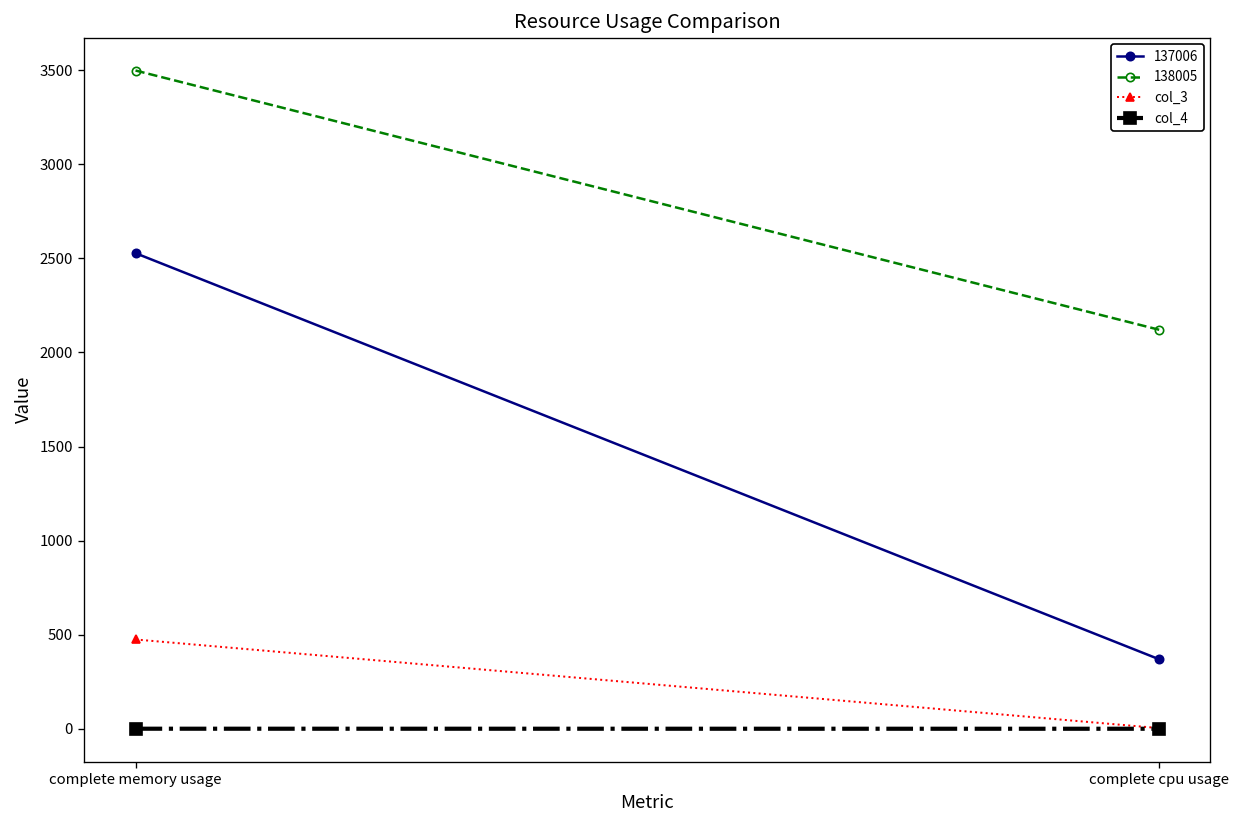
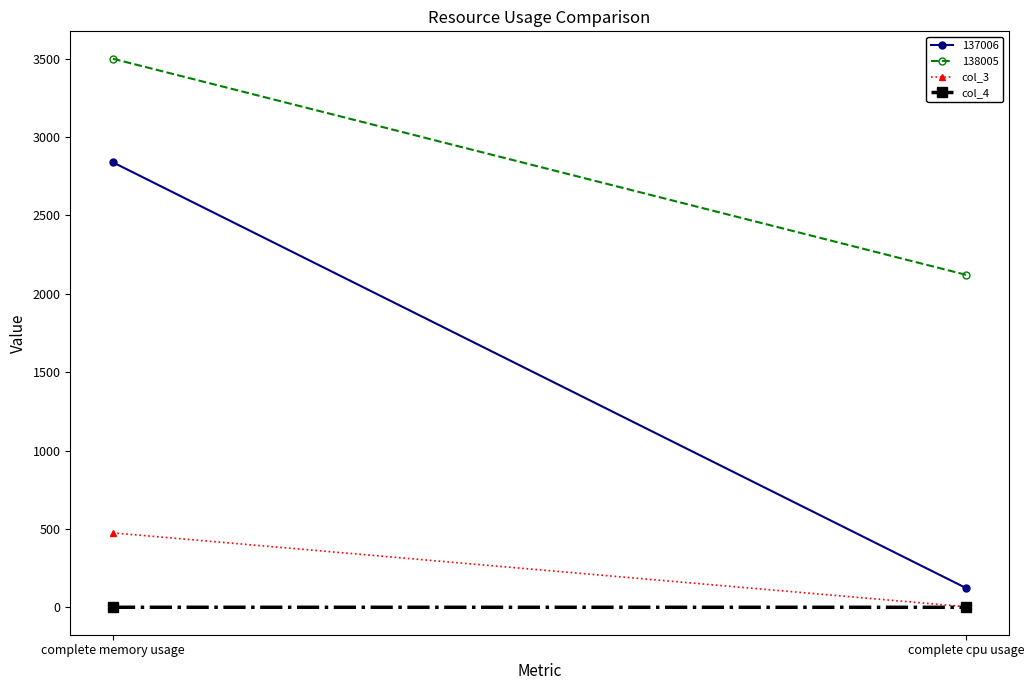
  {
    "137006": {
-     "complete memory usage": 2530,
-     "complete cpu usage": 370
+     "complete memory usage": 2840,
+     "complete cpu usage": 120
    },
    "138005": {
      "complete memory usage": 3500,
      "complete cpu usage": 2120
    },
    "col_3": {
      "complete memory usage": 470
    },
    "col_4": {
      "complete memory usage": 0
    }
  }
